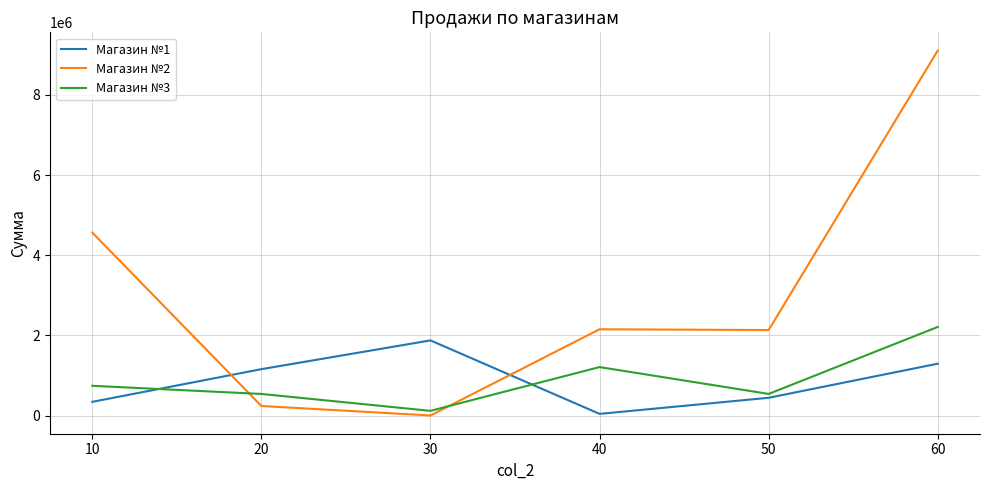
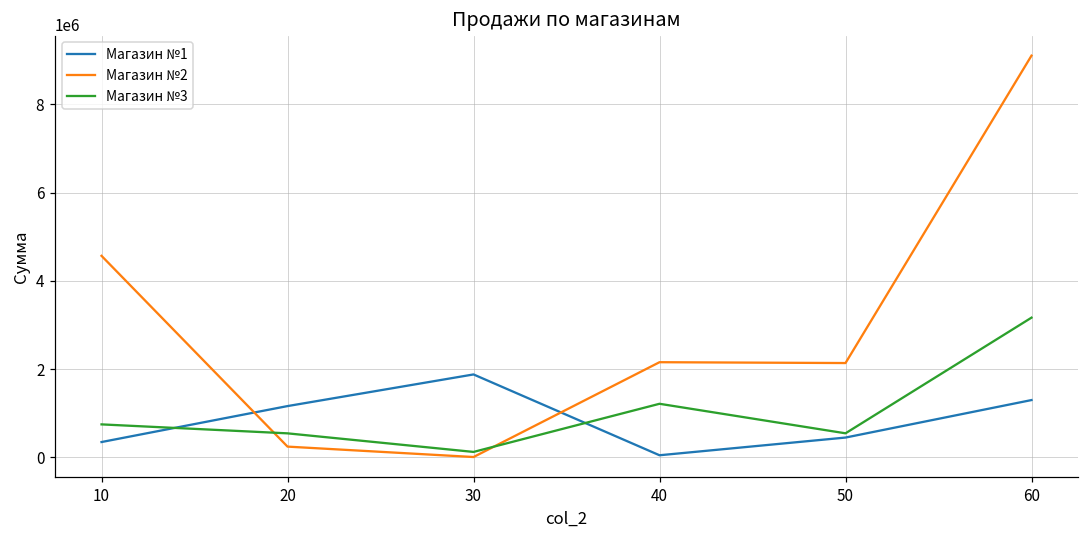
  {
    "Магазин №1": {
      "10": 300000,
      "20": 1200000,
      "30": 1900000,
      "40": 0,
      "50": 400000,
      "60": 1300000
    },
    "Магазин №2": {
      "10": 4600000,
      "20": 200000,
      "30": 0,
      "40": 2200000,
      "50": 2100000,
      "60": 9100000
    },
    "Магазин №3": {
      "10": 700000,
      "20": 500000,
      "30": 100000,
      "40": 1200000,
      "50": 500000,
-     "60": 2200000
+     "60": 3200000
    }
  }
